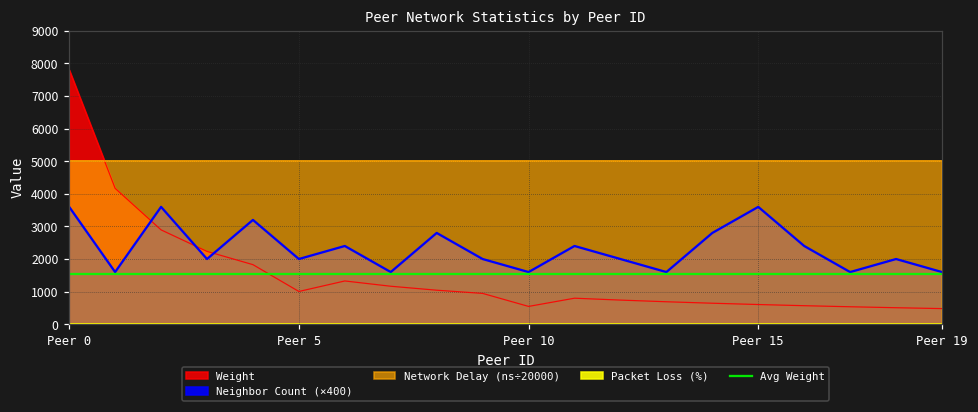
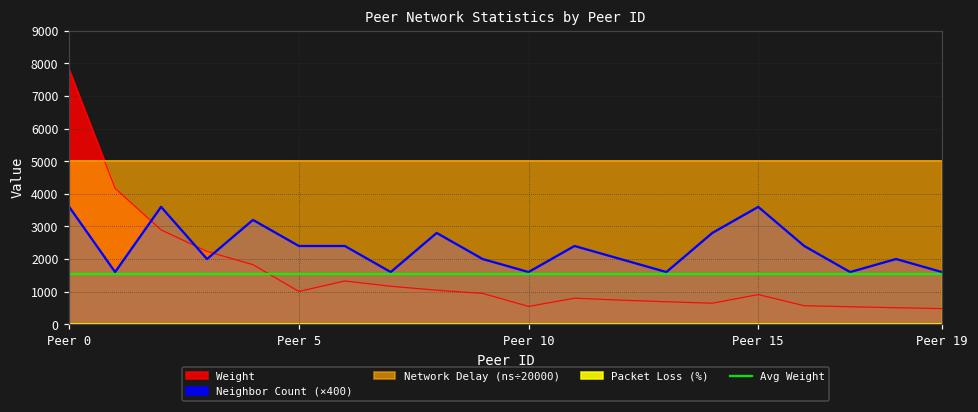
  {
    "Weight": {
      "Peer 0": 7800,
      "Peer 5": 1000,
      "Peer 10": 500,
-     "Peer 15": 600,
+     "Peer 15": 900,
      "Peer 19": 500
    },
    "Neighbor Count (×400)": {
      "Peer 0": 3600,
-     "Peer 5": 2000,
+     "Peer 5": 2400,
      "Peer 10": 1600,
      "Peer 15": 3600,
      "Peer 19": 1600
    },
    "Network Delay (ns÷20000)": {
      "Peer 0": 5000,
      "Peer 5": 5000,
      "Peer 10": 5000,
      "Peer 15": 5000,
      "Peer 19": 5000
    },
    "Packet Loss (%)": {
      "Peer 0": 0,
      "Peer 5": 0,
      "Peer 10": 0,
      "Peer 15": 0,
      "Peer 19": 0
    }
  }
